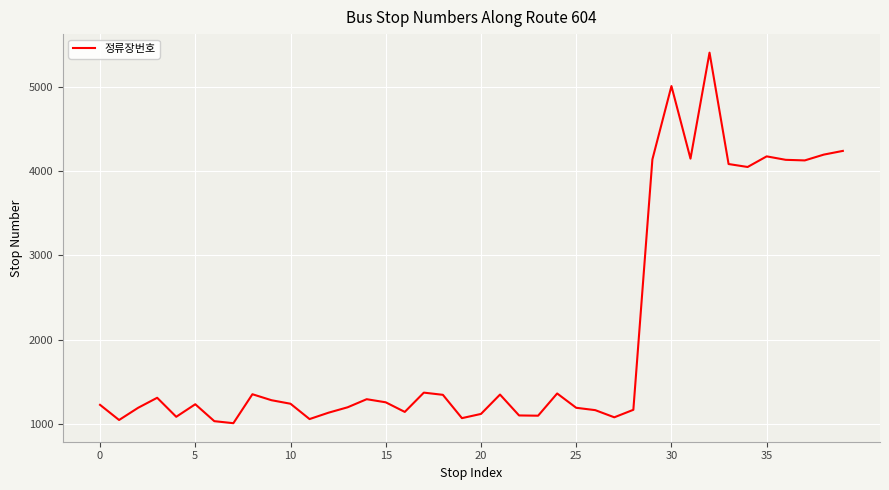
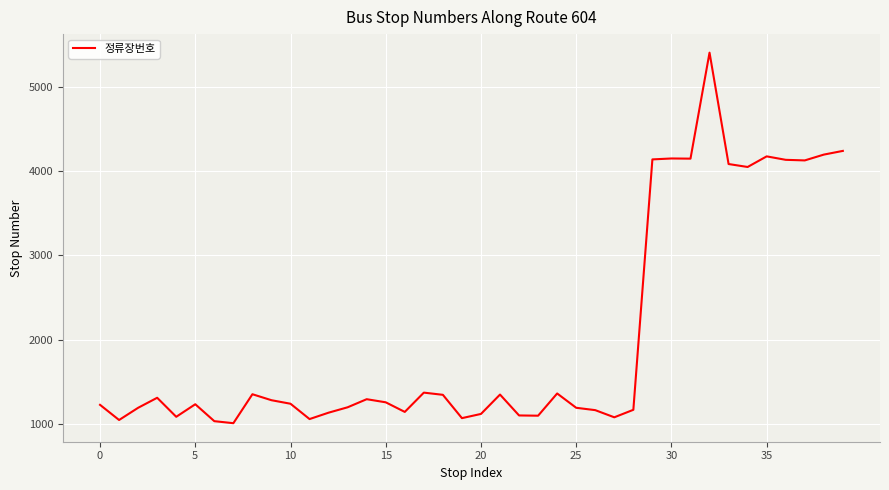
  {
    "0": 1200,
    "5": 1200,
    "10": 1200,
    "15": 1300,
    "20": 1100,
    "25": 1200,
-   "30": 5000,
+   "30": 4200,
    "35": 4200
  }
